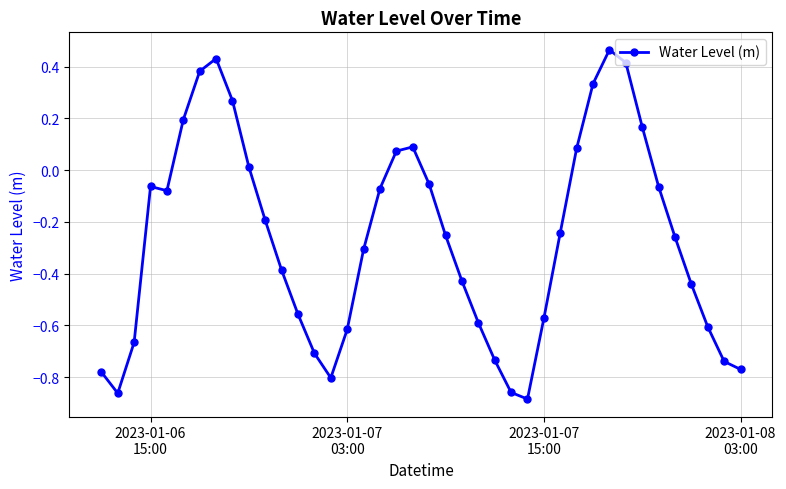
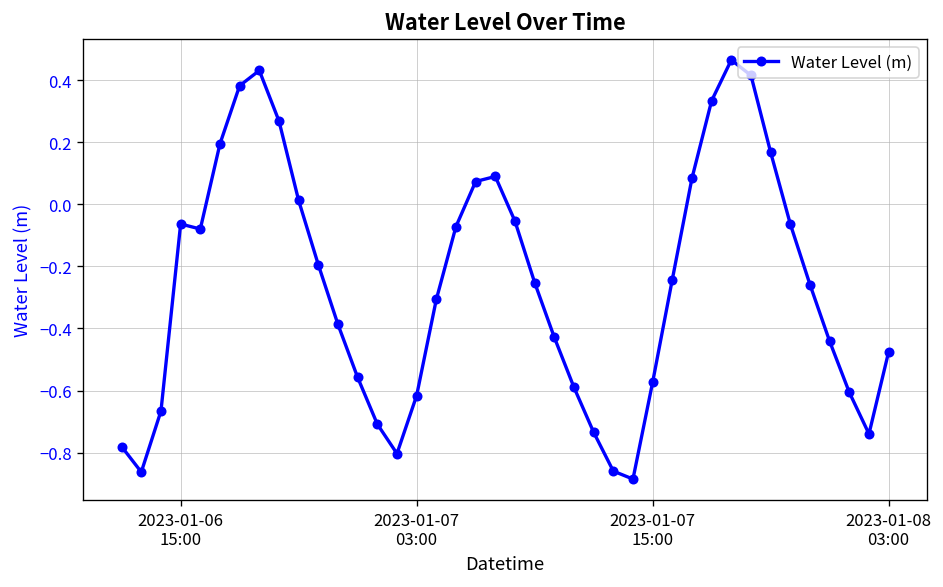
  {
    "2023-01-06 15:00": -0.06,
    "2023-01-07 03:00": -0.62,
    "2023-01-07 15:00": -0.57,
-   "2023-01-08 03:00": -0.77
+   "2023-01-08 03:00": -0.48
  }
